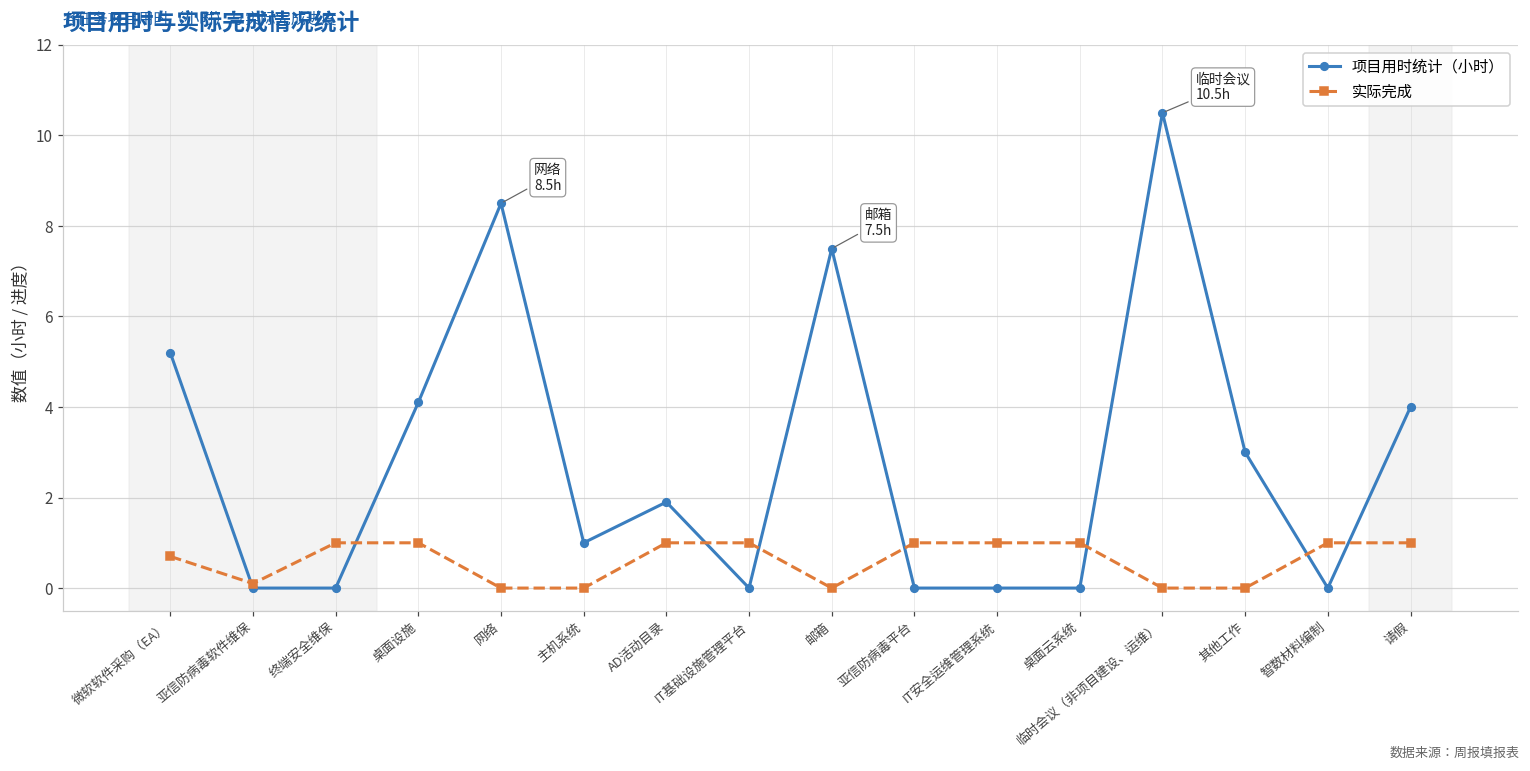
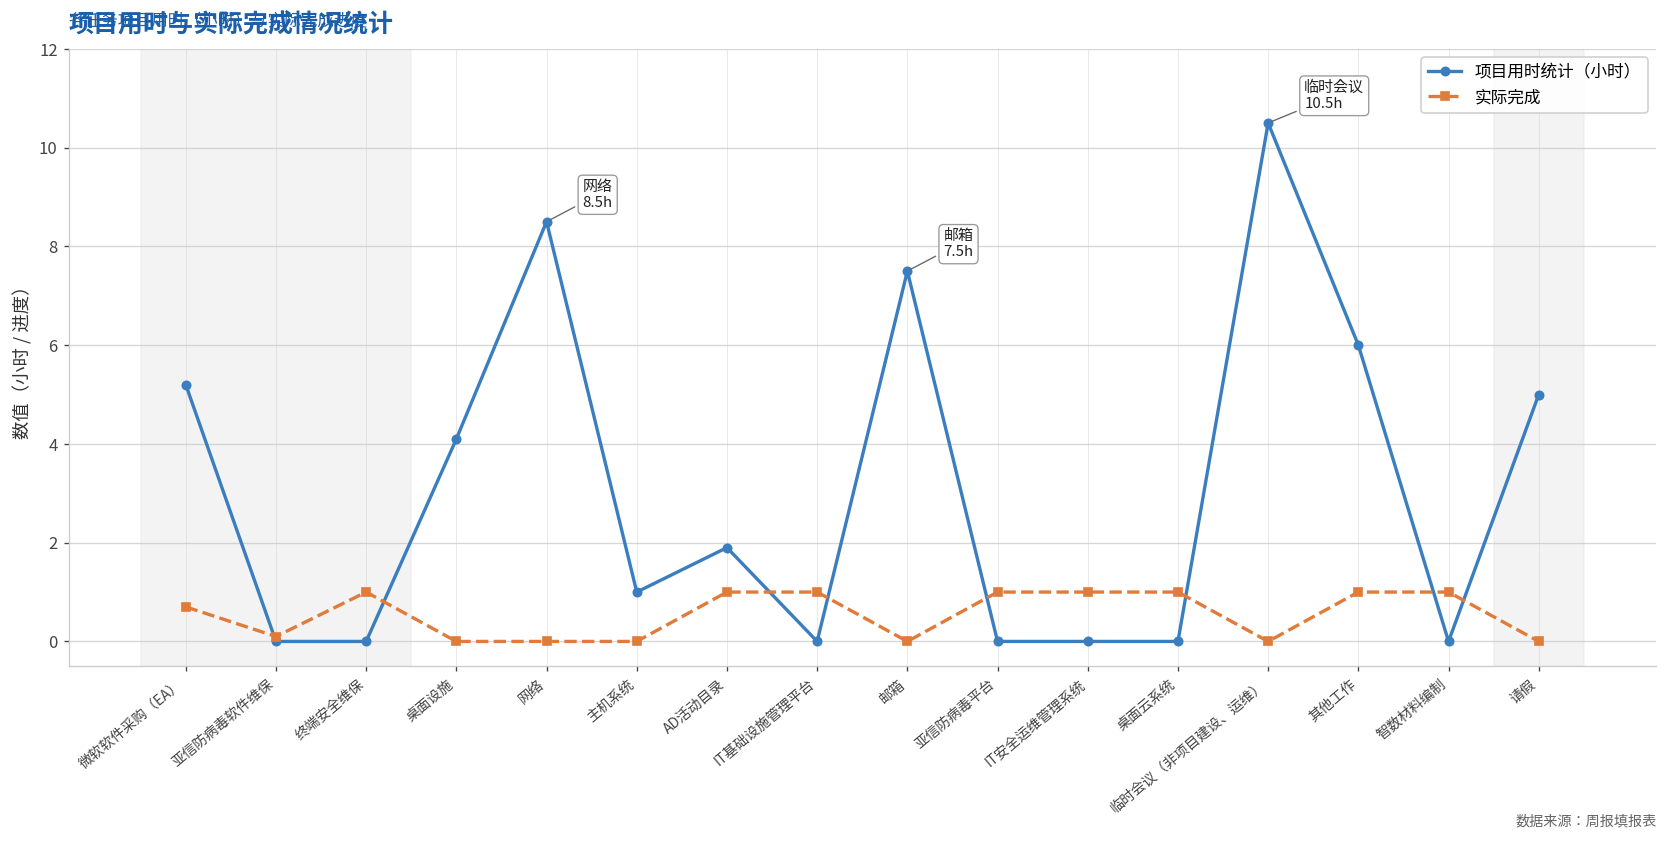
  {
    "项目用时统计（小时）": {
      "微软软件采购（EA）": 5.2,
      "亚信防病毒软件维保": 0,
      "终端安全维保": 0,
      "桌面设施": 4.1,
      "主机系统": 1,
      "AD活动目录": 1.9,
      "IT基础设施管理平台": 0,
      "亚信防病毒平台": 0,
      "IT安全运维管理系统": 0,
      "桌面云系统": 0,
-     "其他工作": 3,
+     "其他工作": 6,
      "智数材料编制": 0,
-     "请假": 4
+     "请假": 5
    },
    "实际完成": {
      "微软软件采购（EA）": 0.7,
      "亚信防病毒软件维保": 0.1,
      "终端安全维保": 1,
-     "桌面设施": 1,
+     "桌面设施": 0,
      "网络": 0,
      "主机系统": 0,
      "AD活动目录": 1,
      "IT基础设施管理平台": 1,
      "邮箱": 0,
      "亚信防病毒平台": 1,
      "IT安全运维管理系统": 1,
      "桌面云系统": 1,
      "临时会议（非项目建设、运维）": 0,
-     "其他工作": 0,
+     "其他工作": 1,
      "智数材料编制": 1,
-     "请假": 1
+     "请假": 0
    }
  }
